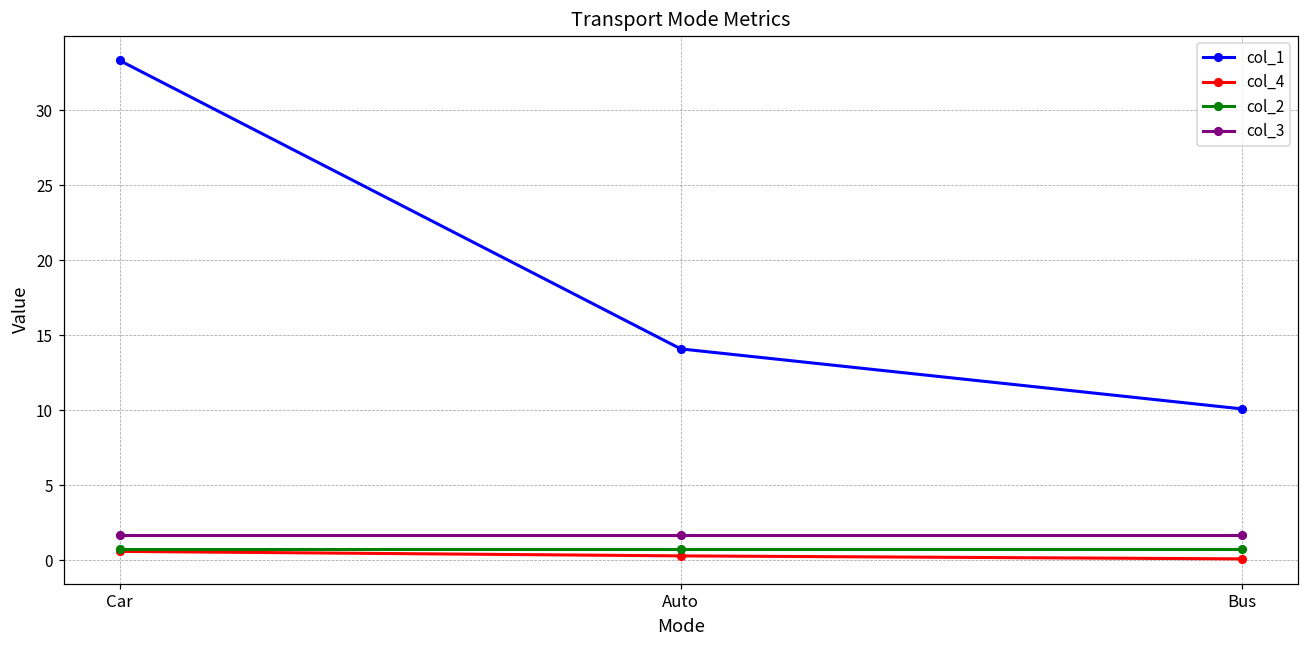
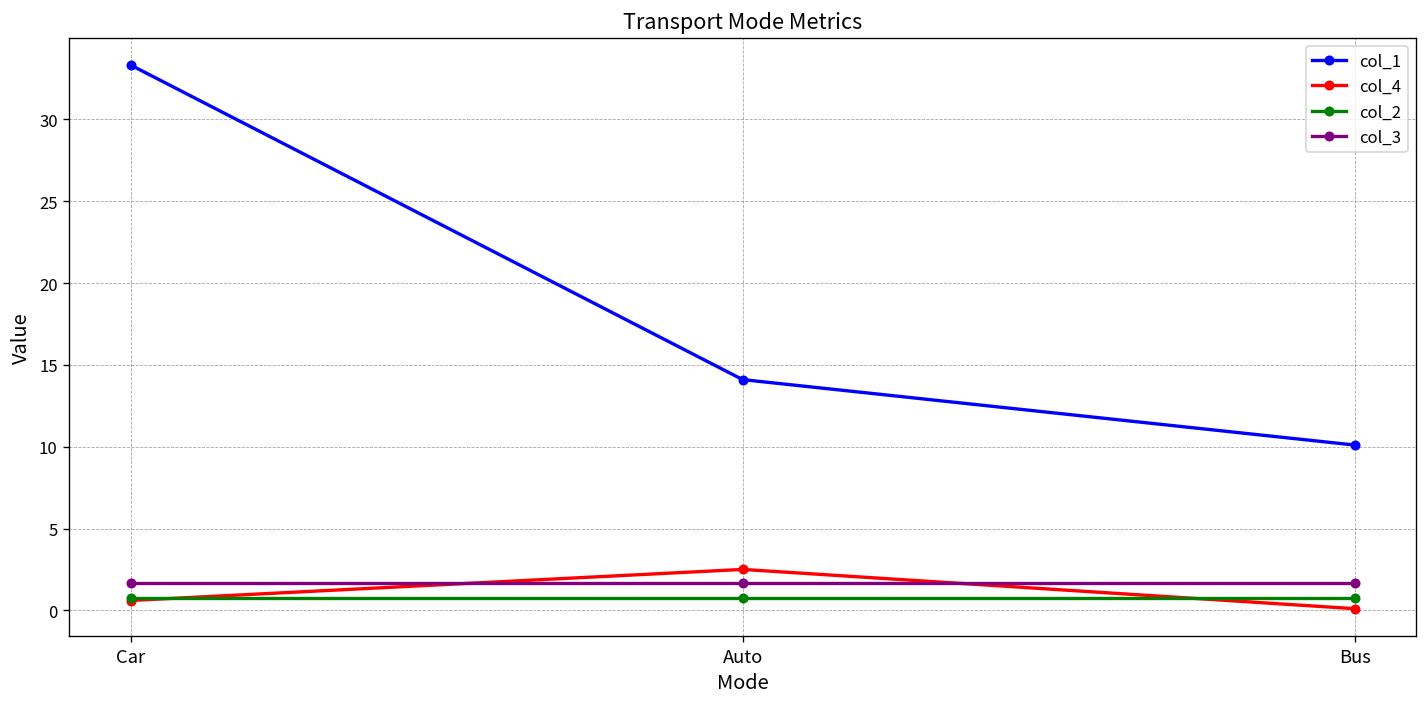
  {
    "col_1": {
      "Car": 33.3,
      "Auto": 14.1,
      "Bus": 10.1
    },
    "col_4": {
-     "Auto": 0.3,
+     "Auto": 2.5,
      "Bus": 0.1
    },
    "col_2": {
      "Auto": 0.7,
      "Bus": 0.7
    },
    "col_3": {
      "Car": 1.7,
      "Auto": 1.7,
      "Bus": 1.7
    }
  }
